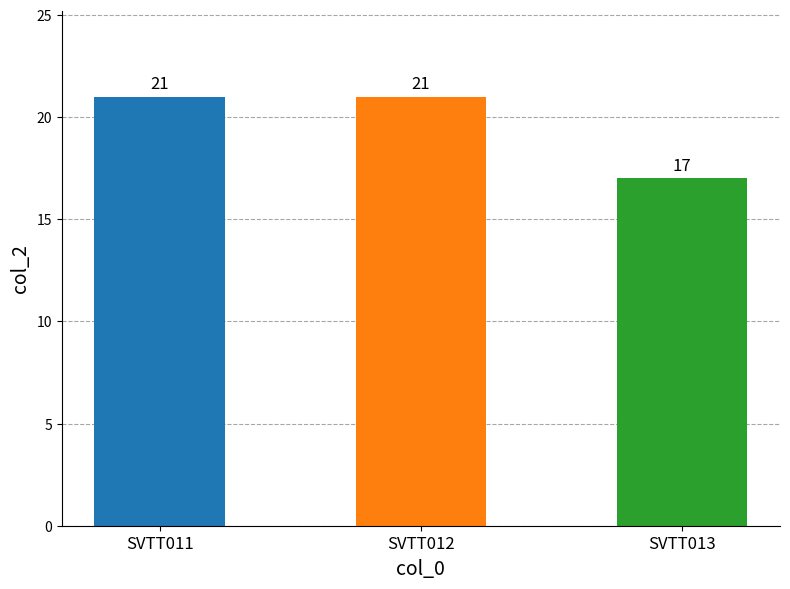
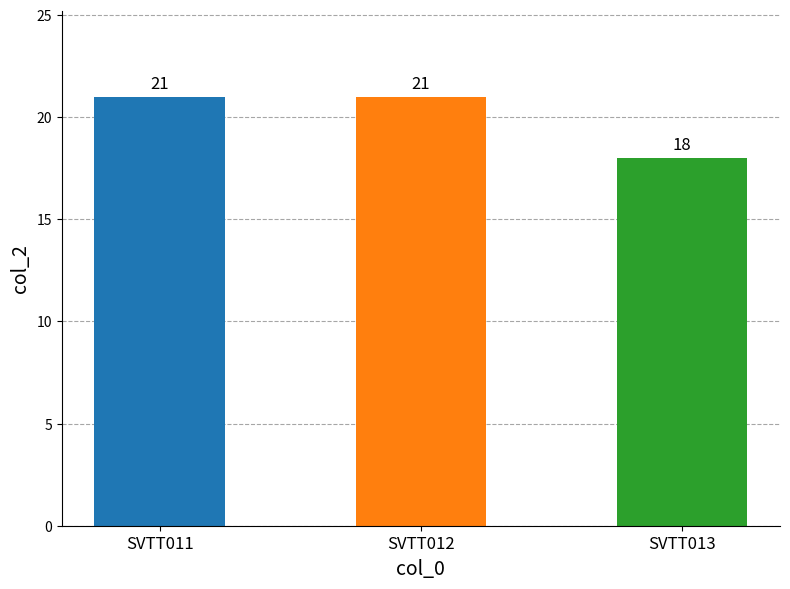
  {
    "SVTT011": 21,
    "SVTT012": 21,
-   "SVTT013": 17
+   "SVTT013": 18
  }
